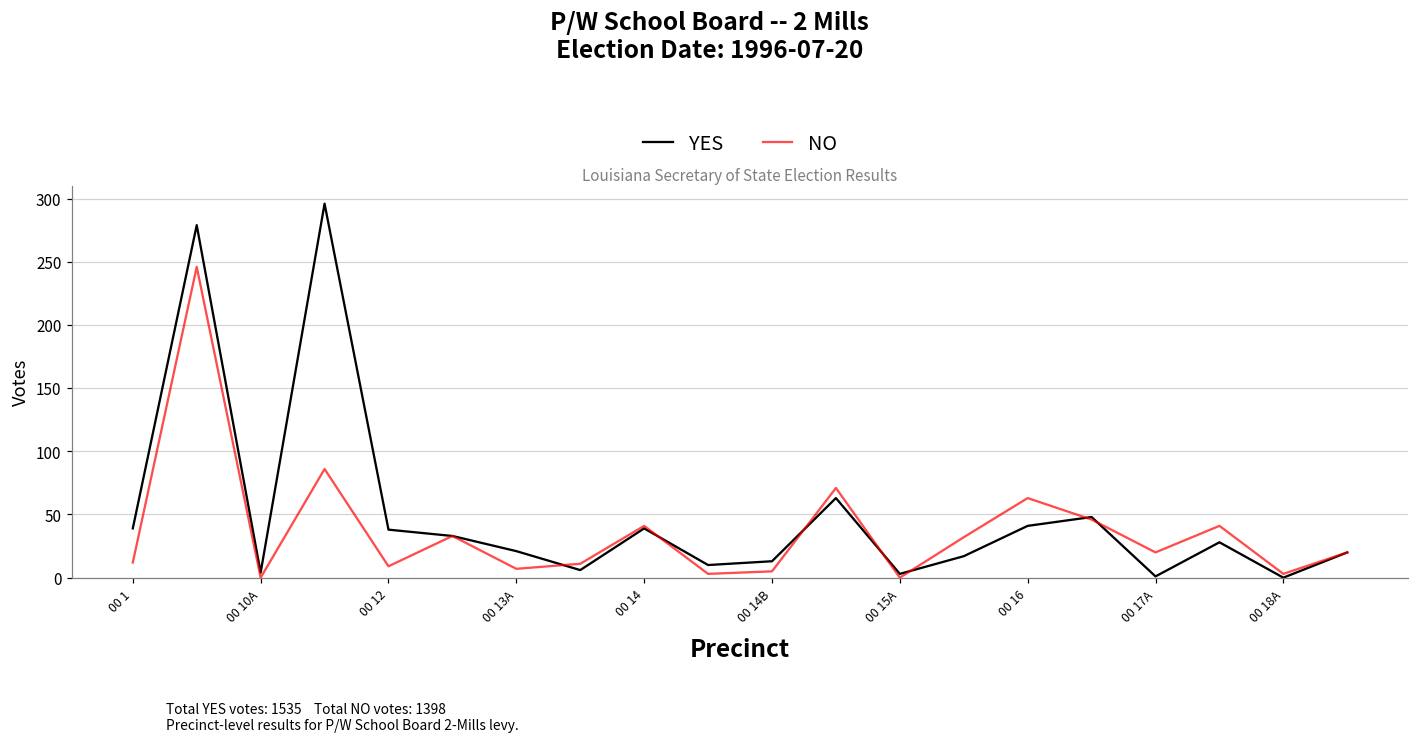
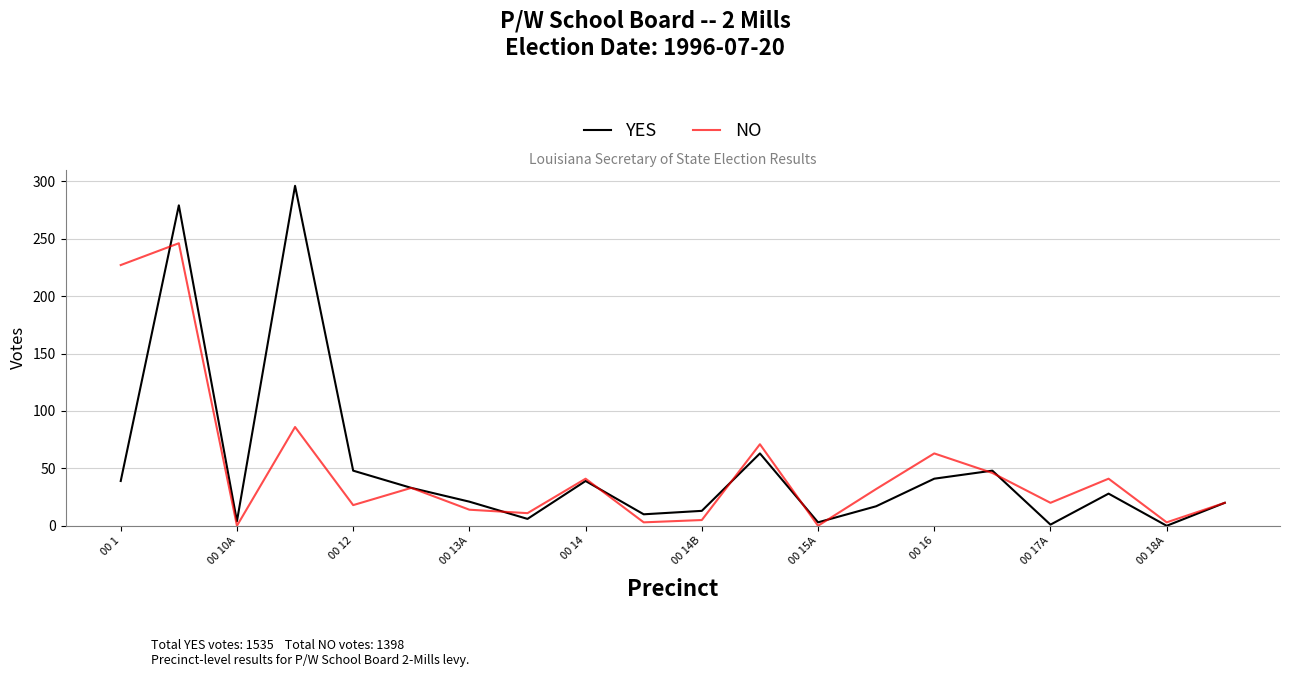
  {
    "YES": {
      "00 1": 39,
      "00 10A": 4,
-     "00 12": 38,
+     "00 12": 48,
      "00 13A": 21,
      "00 14B": 13,
      "00 15A": 3,
      "00 16": 41,
      "00 17A": 1,
      "00 18A": 0
    },
    "NO": {
-     "00 1": 12,
+     "00 1": 227,
      "00 10A": 0,
-     "00 12": 9,
-     "00 13A": 7,
+     "00 12": 18,
+     "00 13A": 14,
      "00 14B": 5,
      "00 15A": 0,
      "00 16": 63,
      "00 17A": 20,
      "00 18A": 3
    }
  }
